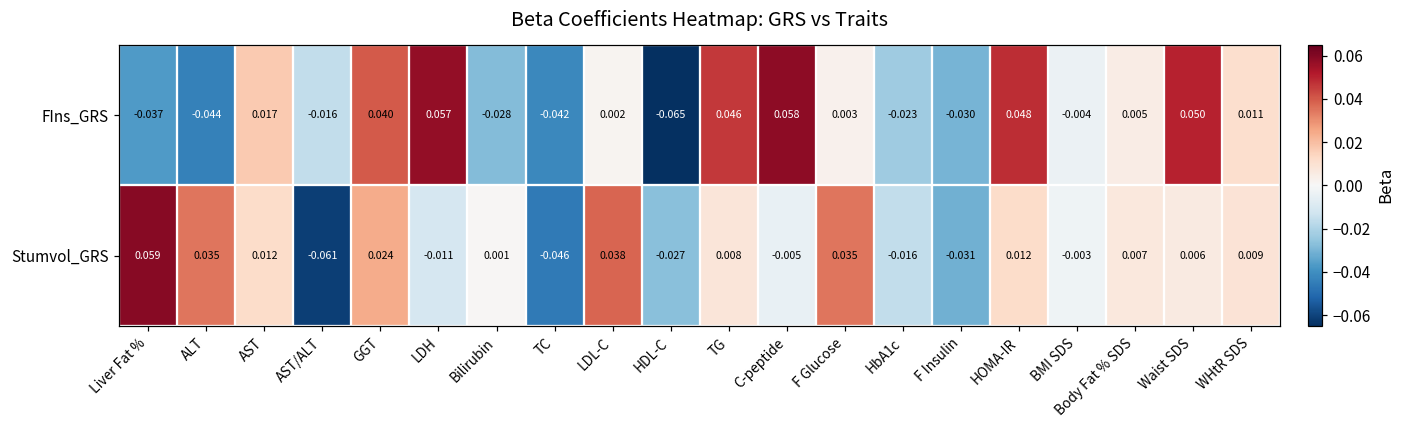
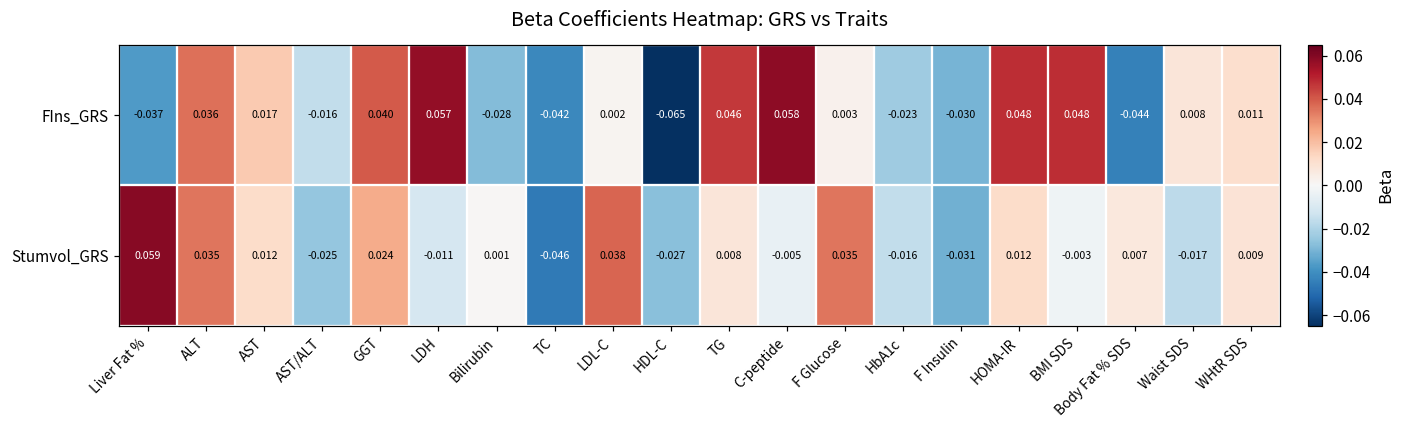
  {
    "FIns_GRS": {
      "Liver Fat %": -0.037,
-     "ALT": -0.044,
+     "ALT": 0.036,
      "AST": 0.017,
      "AST/ALT": -0.016,
      "GGT": 0.040,
      "LDH": 0.057,
      "Bilirubin": -0.028,
      "TC": -0.042,
      "LDL-C": 0.002,
      "HDL-C": -0.065,
      "TG": 0.046,
      "C-peptide": 0.058,
      "F Glucose": 0.003,
      "HbA1c": -0.023,
      "F Insulin": -0.030,
      "HOMA-IR": 0.048,
-     "BMI SDS": -0.004,
-     "Body Fat % SDS": 0.005,
-     "Waist SDS": 0.050,
+     "BMI SDS": 0.048,
+     "Body Fat % SDS": -0.044,
+     "Waist SDS": 0.008,
      "WHtR SDS": 0.011
    },
    "Stumvol_GRS": {
      "Liver Fat %": 0.059,
      "ALT": 0.035,
      "AST": 0.012,
-     "AST/ALT": -0.061,
+     "AST/ALT": -0.025,
      "GGT": 0.024,
      "LDH": -0.011,
      "Bilirubin": 0.001,
      "TC": -0.046,
      "LDL-C": 0.038,
      "HDL-C": -0.027,
      "TG": 0.008,
      "C-peptide": -0.005,
      "F Glucose": 0.035,
      "HbA1c": -0.016,
      "F Insulin": -0.031,
      "HOMA-IR": 0.012,
      "BMI SDS": -0.003,
      "Body Fat % SDS": 0.007,
-     "Waist SDS": 0.006,
+     "Waist SDS": -0.017,
      "WHtR SDS": 0.009
    }
  }
